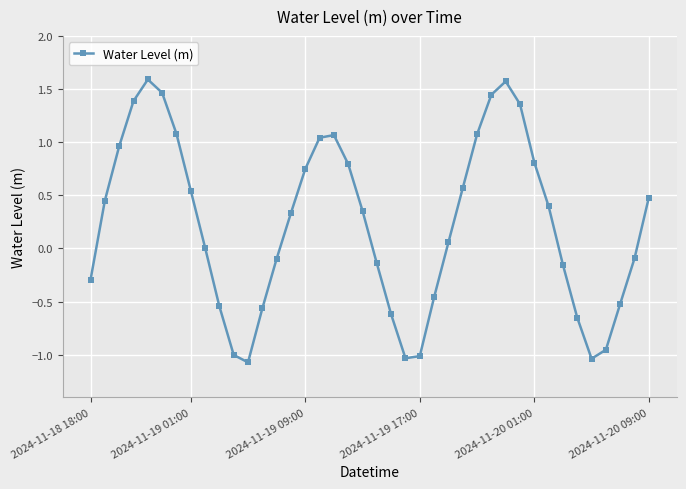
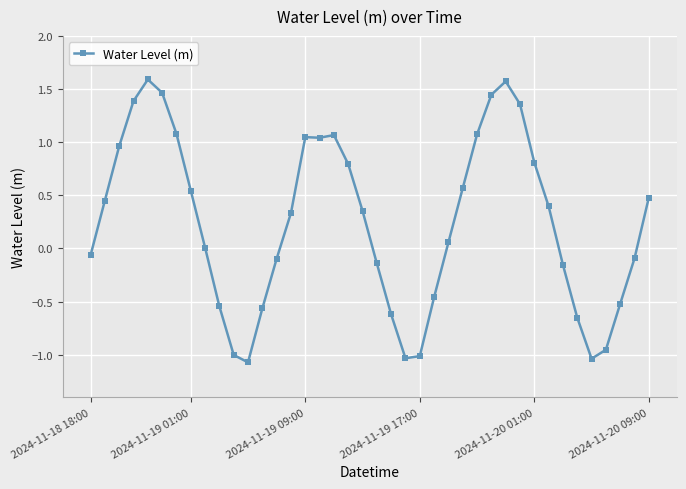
  {
-   "2024-11-18 18:00": -0.29,
+   "2024-11-18 18:00": -0.06,
    "2024-11-19 01:00": 0.55,
-   "2024-11-19 09:00": 0.75,
+   "2024-11-19 09:00": 1.05,
    "2024-11-19 17:00": -1.01,
    "2024-11-20 01:00": 0.81,
    "2024-11-20 09:00": 0.48
  }
